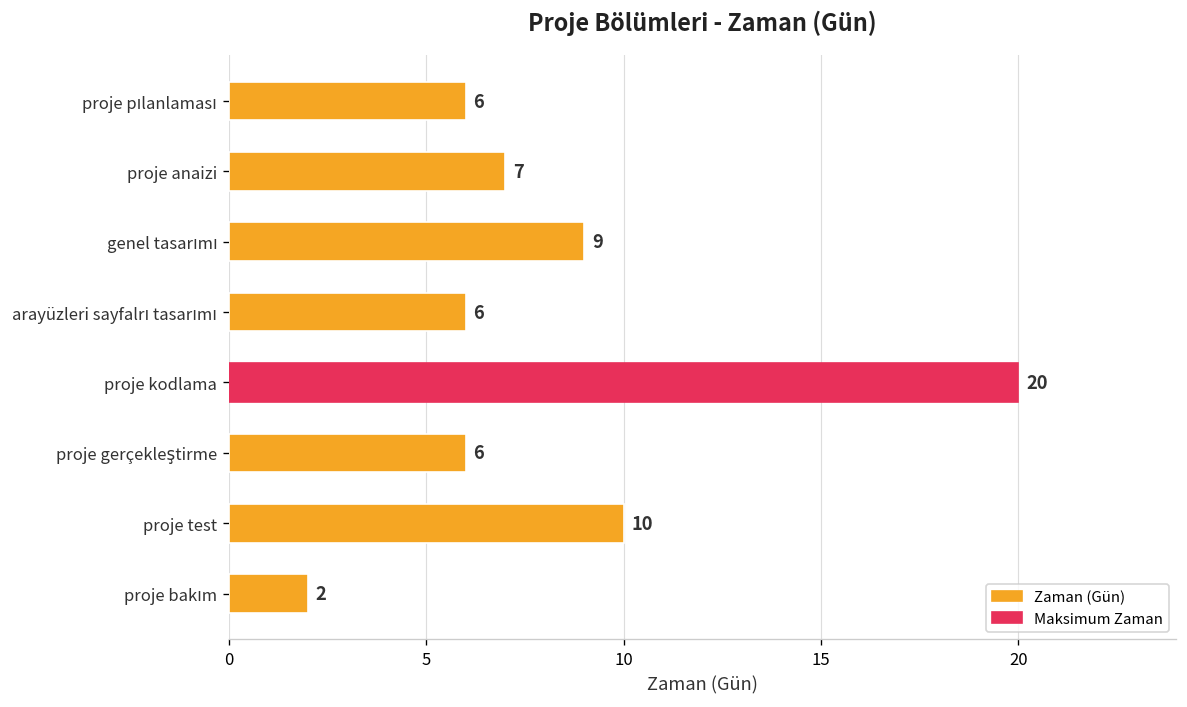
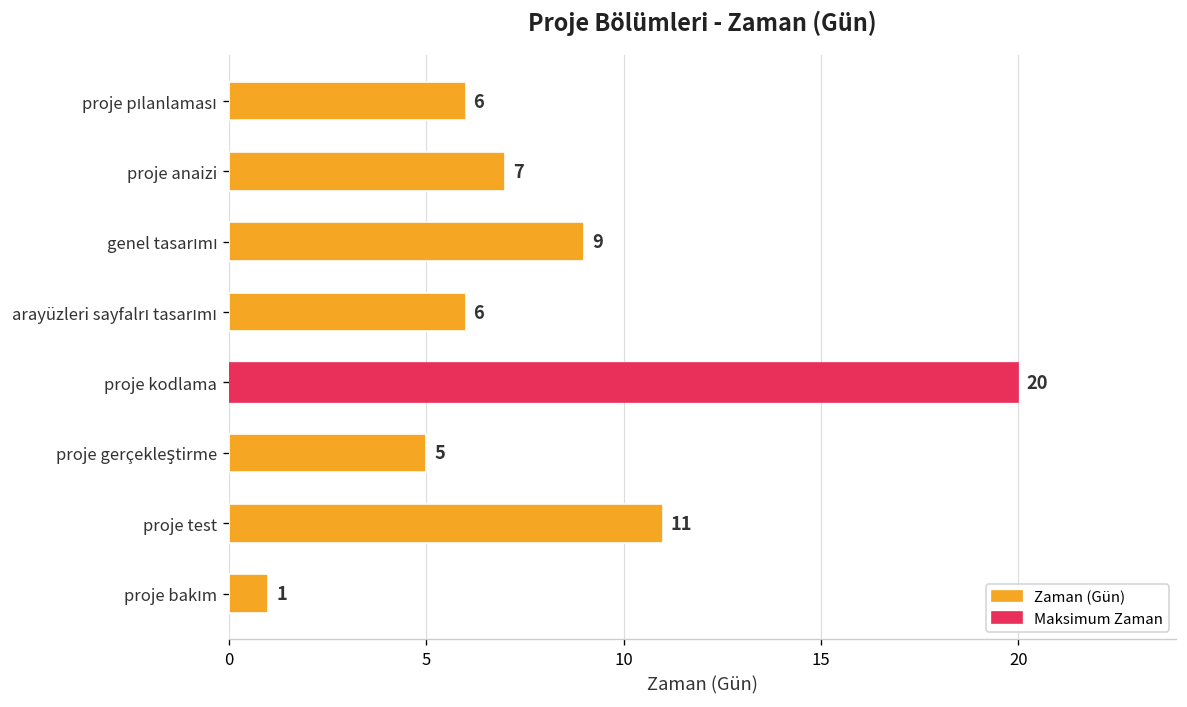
  {
    "proje pılanlaması": 6,
    "proje anaizi": 7,
    "genel tasarımı": 9,
    "arayüzleri sayfalrı tasarımı": 6,
    "proje kodlama": 20,
-   "proje gerçekleştirme": 6,
-   "proje test": 10,
-   "proje bakım": 2
+   "proje gerçekleştirme": 5,
+   "proje test": 11,
+   "proje bakım": 1
  }
